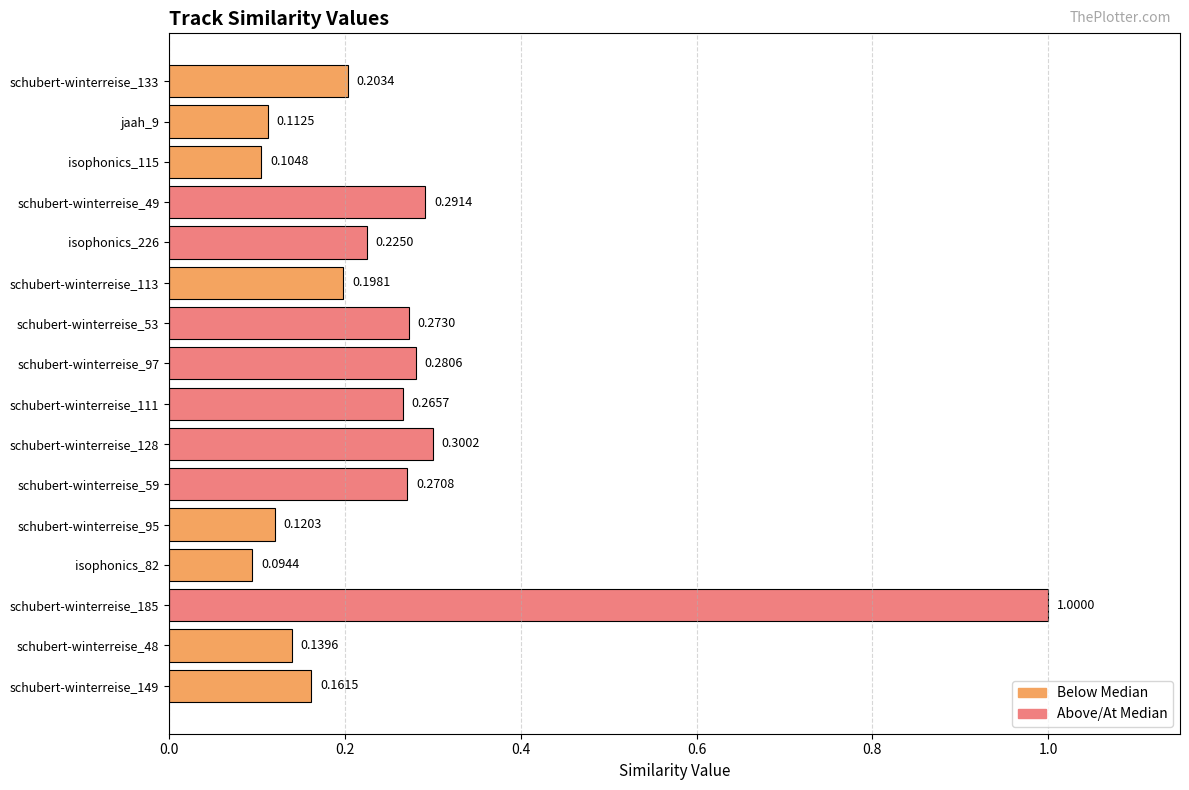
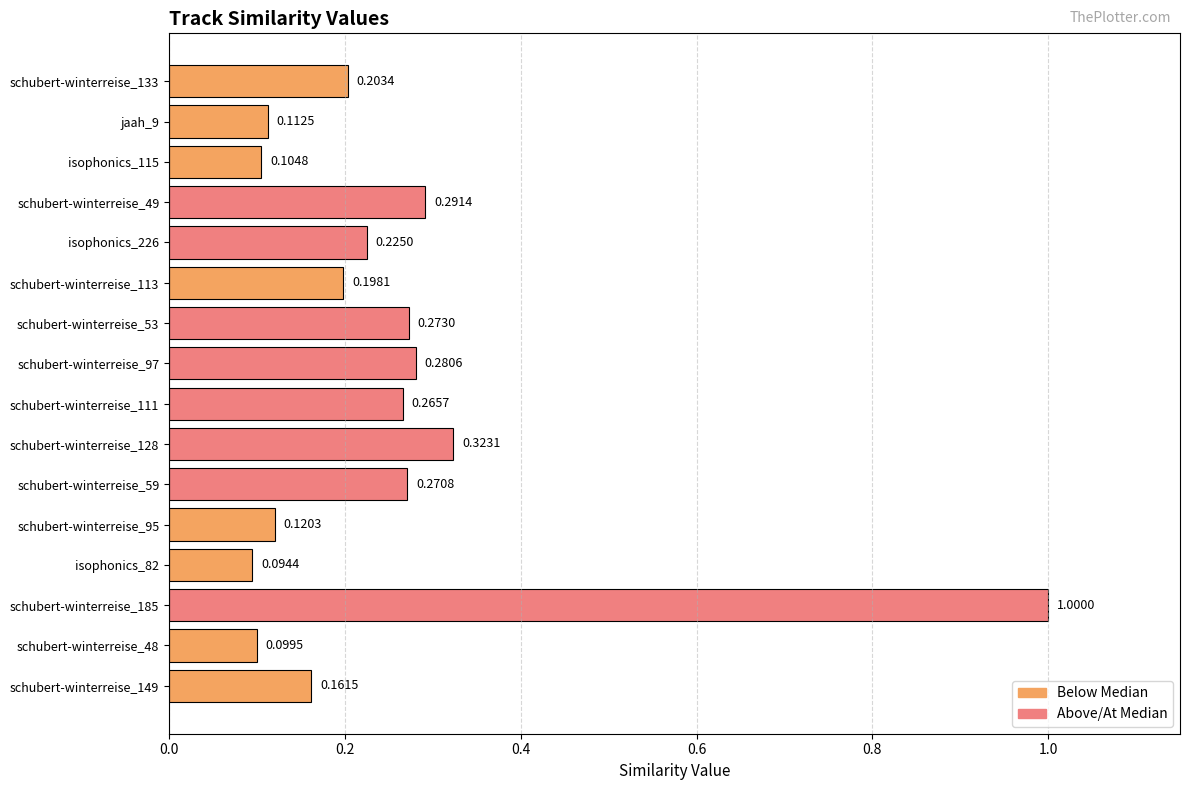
  {
    "schubert-winterreise_133": 0.2034,
    "jaah_9": 0.1125,
    "isophonics_115": 0.1048,
    "schubert-winterreise_49": 0.2914,
    "isophonics_226": 0.2250,
    "schubert-winterreise_113": 0.1981,
    "schubert-winterreise_53": 0.2730,
    "schubert-winterreise_97": 0.2806,
    "schubert-winterreise_111": 0.2657,
-   "schubert-winterreise_128": 0.3002,
+   "schubert-winterreise_128": 0.3231,
    "schubert-winterreise_59": 0.2708,
    "schubert-winterreise_95": 0.1203,
    "isophonics_82": 0.0944,
    "schubert-winterreise_185": 1.0000,
-   "schubert-winterreise_48": 0.1396,
+   "schubert-winterreise_48": 0.0995,
    "schubert-winterreise_149": 0.1615
  }
